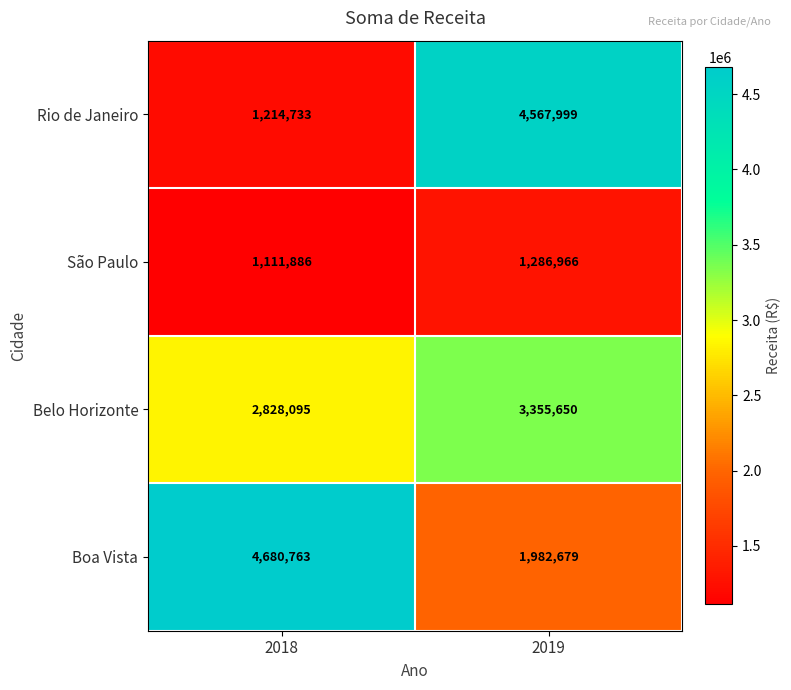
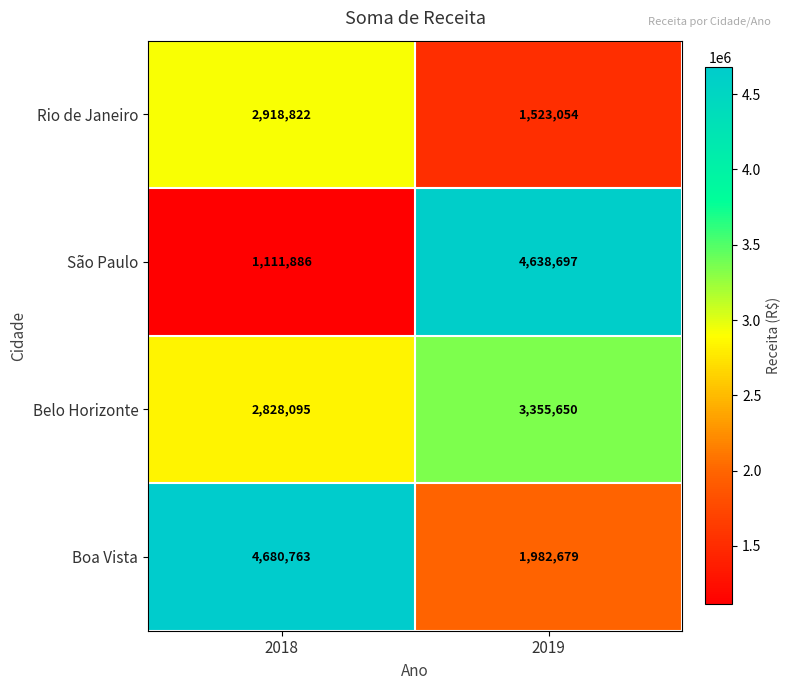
  {
    "Rio de Janeiro": {
-     "2018": "1,214,733",
-     "2019": "4,567,999"
+     "2018": "2,918,822",
+     "2019": "1,523,054"
    },
    "São Paulo": {
      "2018": "1,111,886",
-     "2019": "1,286,966"
+     "2019": "4,638,697"
    },
    "Belo Horizonte": {
      "2018": "2,828,095",
      "2019": "3,355,650"
    },
    "Boa Vista": {
      "2018": "4,680,763",
      "2019": "1,982,679"
    }
  }
